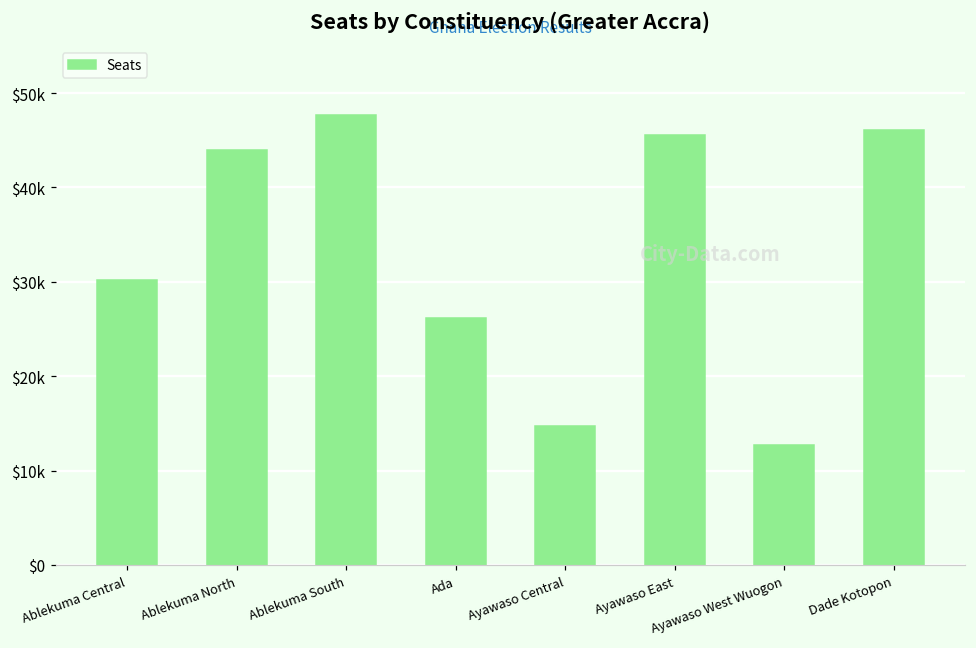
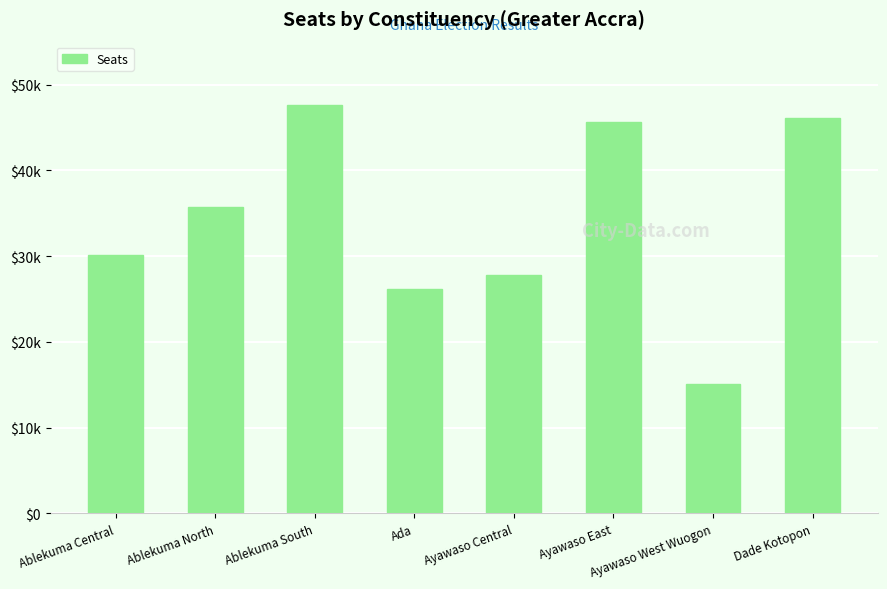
  {
    "Ablekuma Central": "$30000",
-   "Ablekuma North": "$44000",
+   "Ablekuma North": "$36000",
    "Ablekuma South": "$48000",
    "Ada": "$26000",
-   "Ayawaso Central": "$15000",
+   "Ayawaso Central": "$28000",
    "Ayawaso East": "$46000",
-   "Ayawaso West Wuogon": "$13000",
+   "Ayawaso West Wuogon": "$15000",
    "Dade Kotopon": "$46000"
  }
